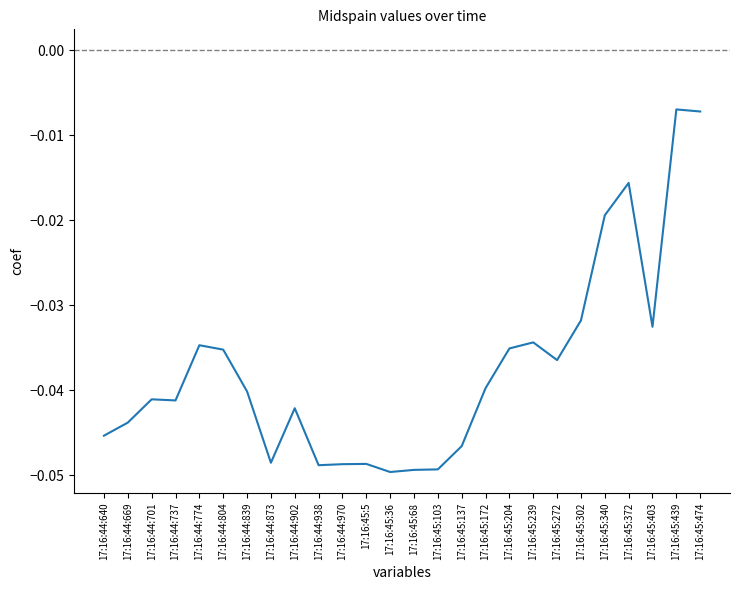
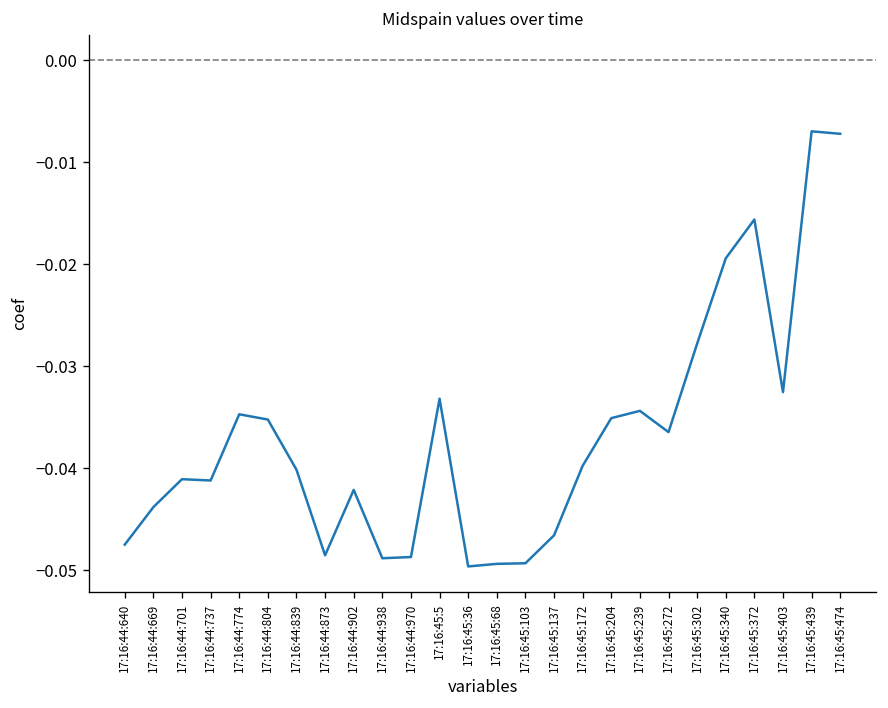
  {
-   "17:16:44:640": -0.045,
+   "17:16:44:640": -0.047,
    "17:16:44:669": -0.044,
    "17:16:44:701": -0.041,
    "17:16:44:737": -0.041,
    "17:16:44:774": -0.035,
    "17:16:44:804": -0.035,
    "17:16:44:839": -0.040,
    "17:16:44:873": -0.049,
    "17:16:44:902": -0.042,
    "17:16:44:938": -0.049,
    "17:16:44:970": -0.049,
-   "17:16:45:5": -0.049,
+   "17:16:45:5": -0.033,
    "17:16:45:36": -0.050,
    "17:16:45:68": -0.049,
    "17:16:45:103": -0.049,
    "17:16:45:137": -0.047,
    "17:16:45:172": -0.040,
    "17:16:45:204": -0.035,
    "17:16:45:239": -0.034,
    "17:16:45:272": -0.036,
-   "17:16:45:302": -0.032,
+   "17:16:45:302": -0.028,
    "17:16:45:340": -0.019,
    "17:16:45:372": -0.016,
    "17:16:45:403": -0.033,
    "17:16:45:439": -0.007,
    "17:16:45:474": -0.007
  }
